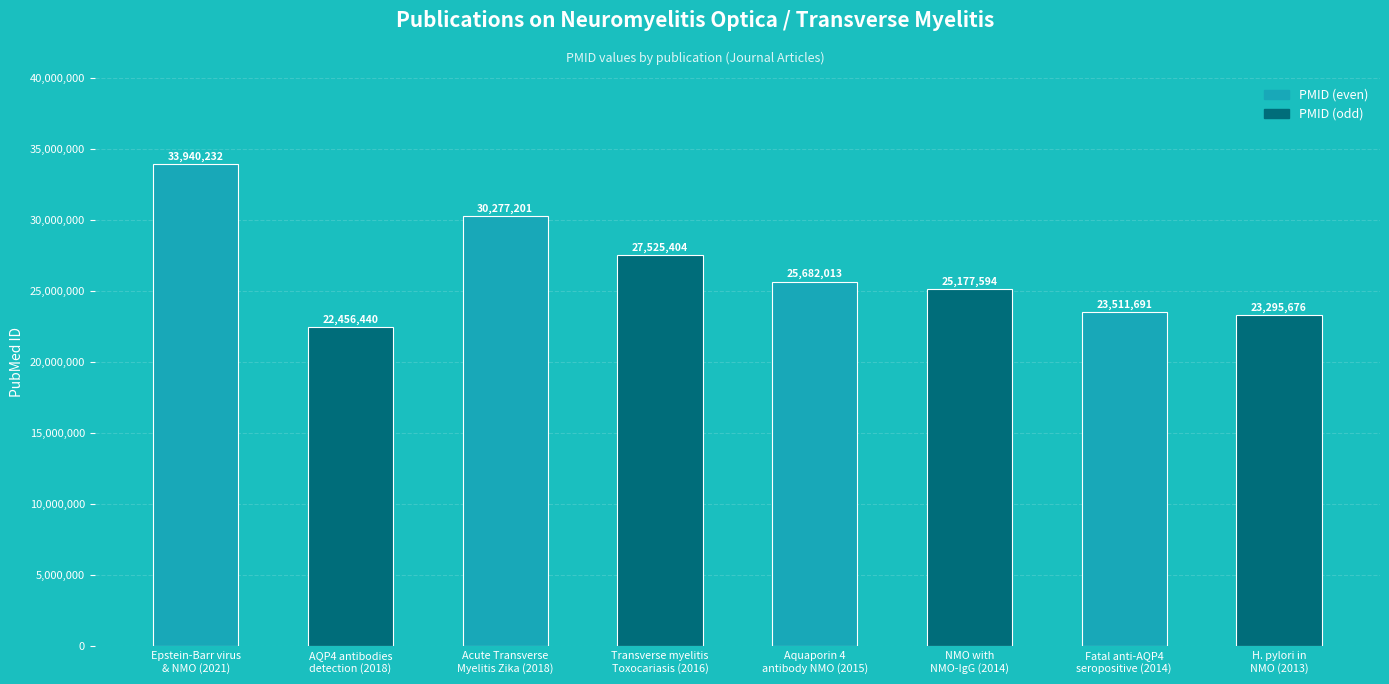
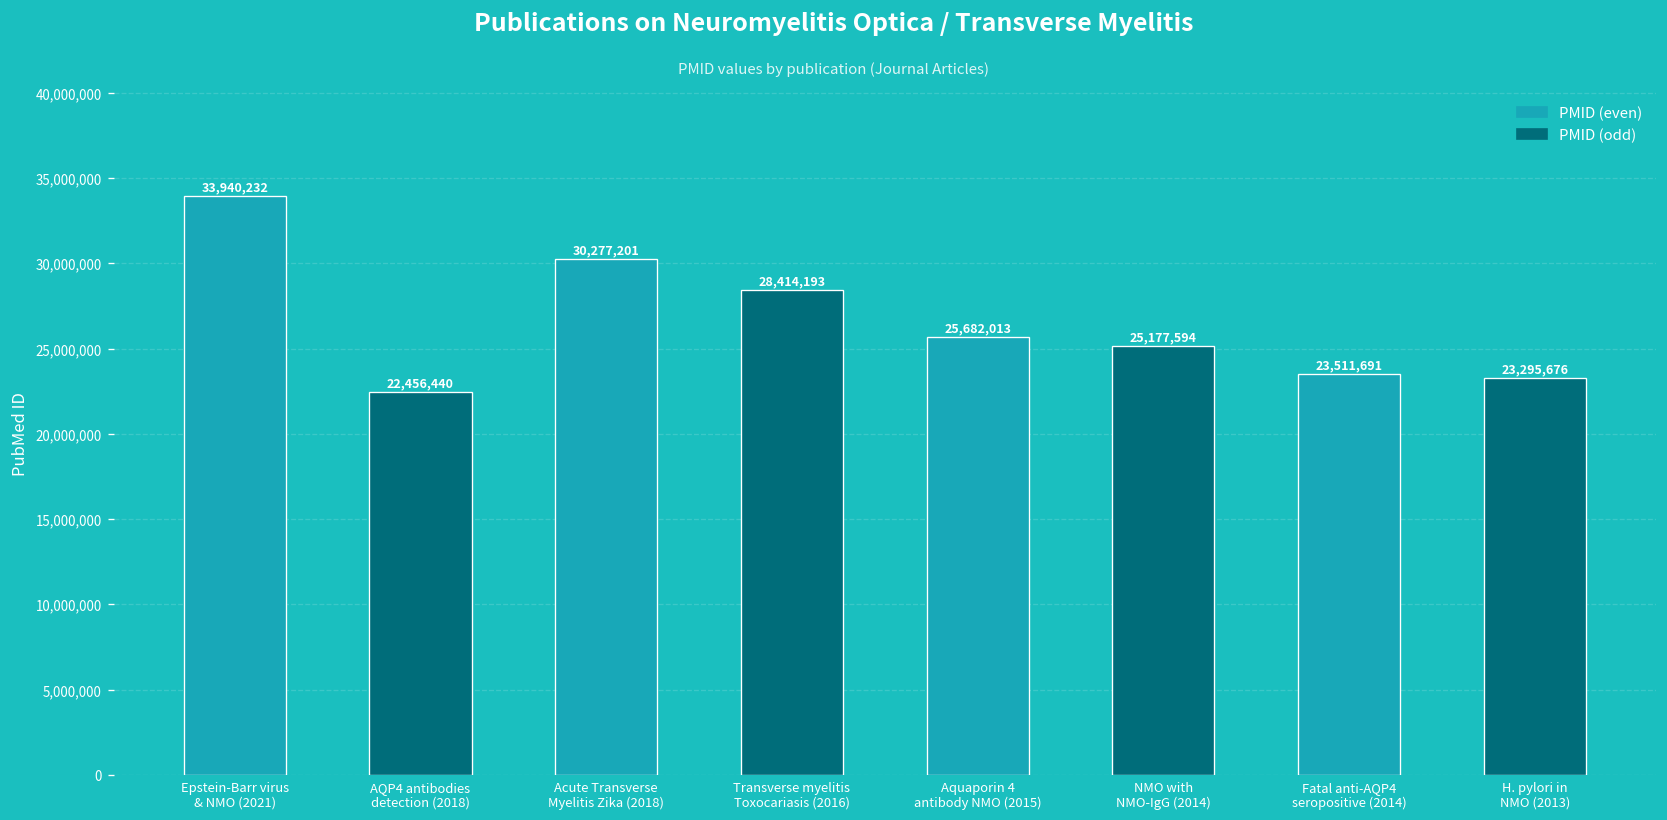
  {
    "Epstein-Barr virus & NMO (2021)": "33,940,232",
    "AQP4 antibodies detection (2018)": "22,456,440",
    "Acute Transverse Myelitis Zika (2018)": "30,277,201",
-   "Transverse myelitis Toxocariasis (2016)": "27,525,404",
+   "Transverse myelitis Toxocariasis (2016)": "28,414,193",
    "Aquaporin 4 antibody NMO (2015)": "25,682,013",
    "NMO with NMO-IgG (2014)": "25,177,594",
    "Fatal anti-AQP4 seropositive (2014)": "23,511,691",
    "H. pylori in NMO (2013)": "23,295,676"
  }
